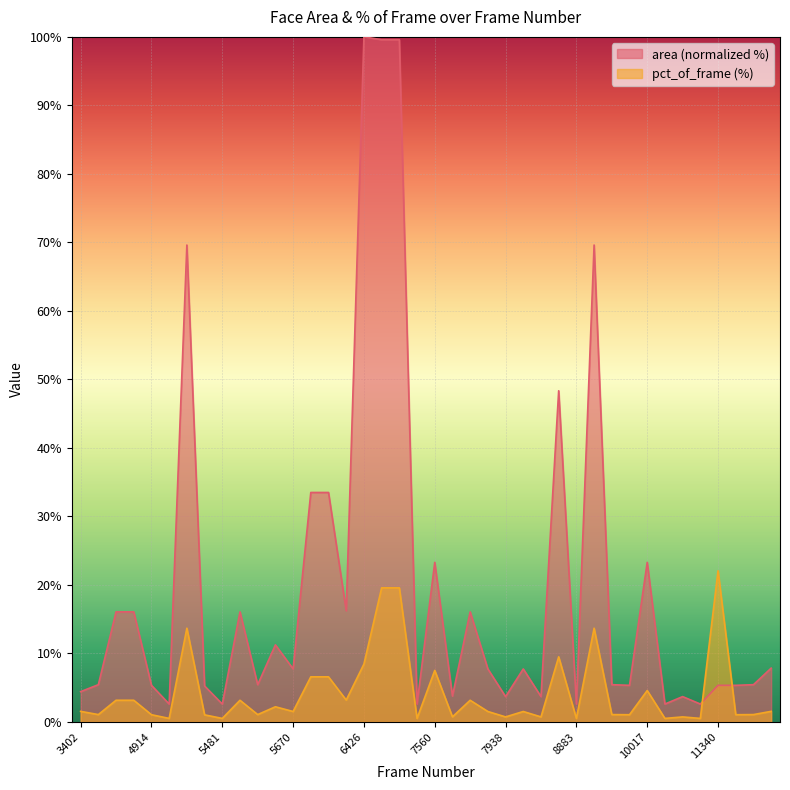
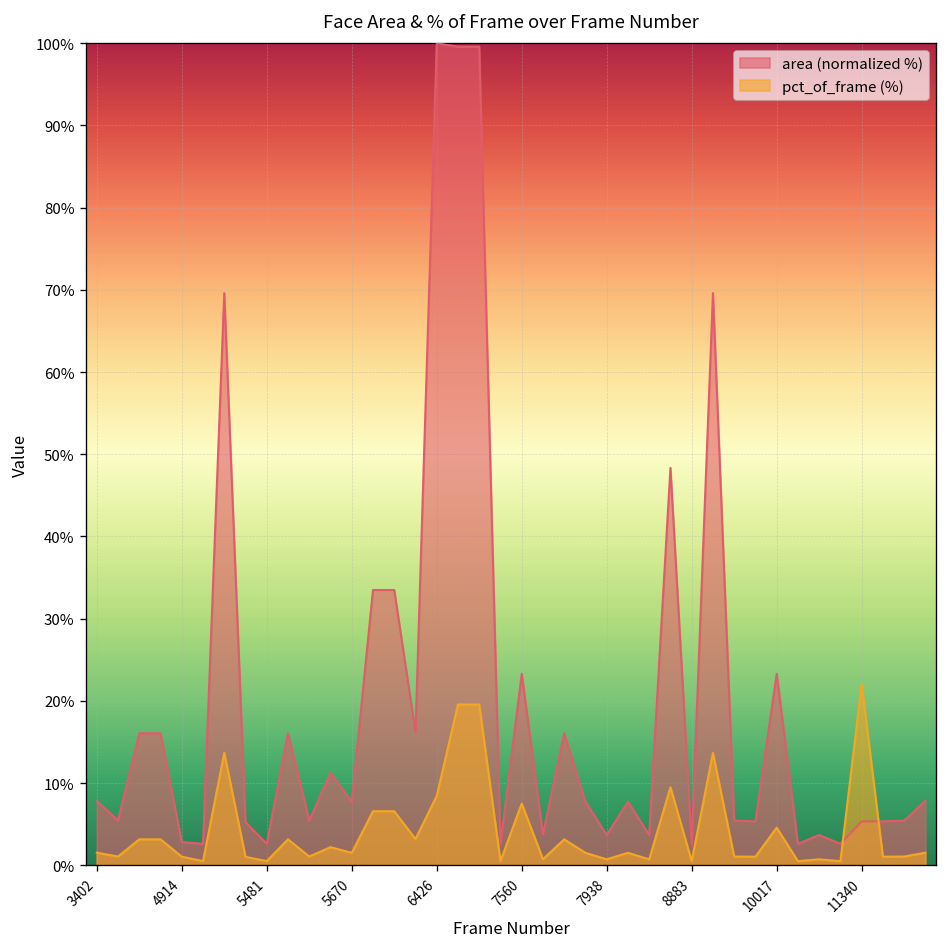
  {
    "area (normalized %)": {
-     "3402": "4%",
-     "4914": "5%",
+     "3402": "8%",
+     "4914": "3%",
      "5481": "3%",
      "5670": "8%",
      "6426": "100%",
      "7560": "23%",
      "7938": "4%",
      "8883": "3%",
      "10017": "23%",
      "11340": "5%"
    },
    "pct_of_frame (%)": {
      "3402": "2%",
      "4914": "1%",
      "5481": "1%",
      "5670": "2%",
      "6426": "8%",
      "7560": "8%",
      "7938": "1%",
      "8883": "1%",
      "10017": "5%",
      "11340": "22%"
    }
  }
